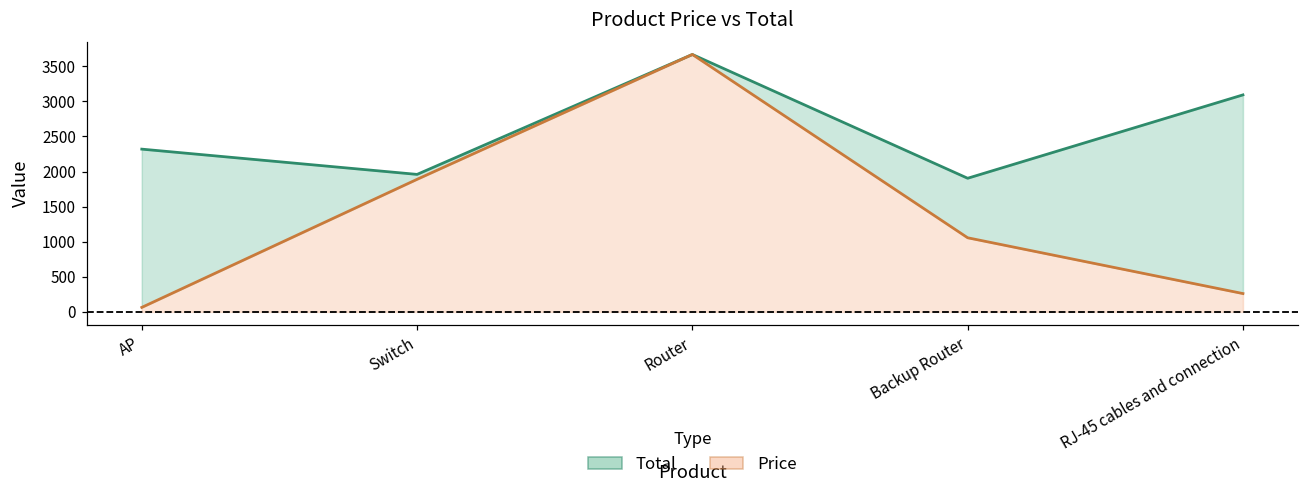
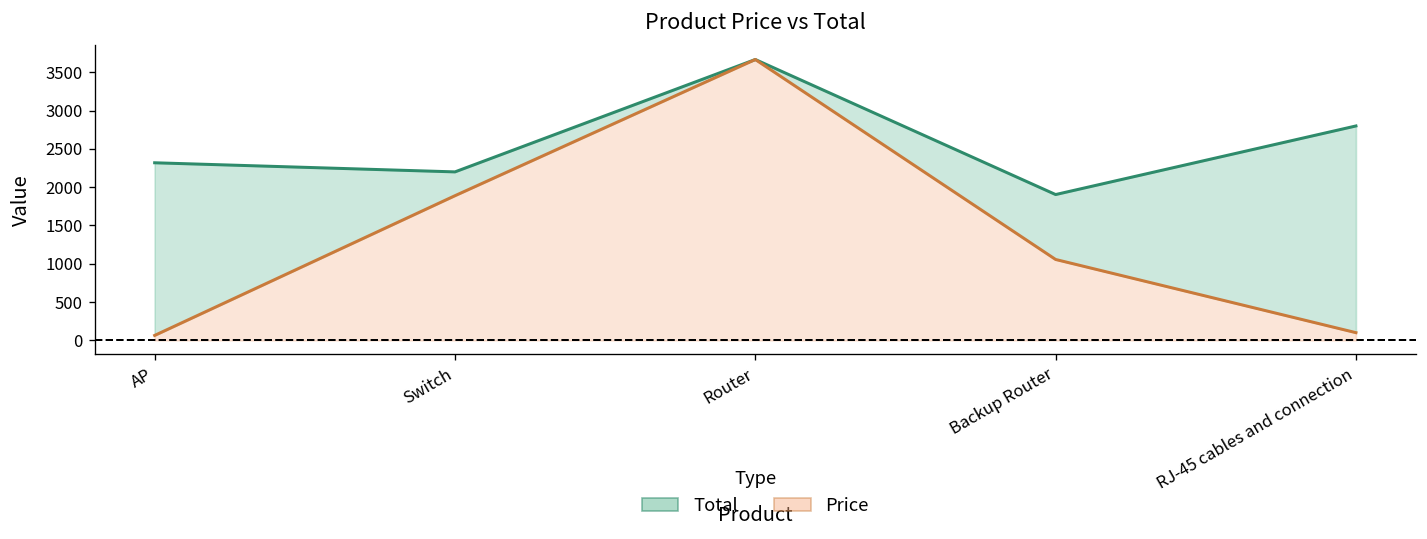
  {
    "Total": {
      "AP": 2300,
-     "Switch": 2000,
+     "Switch": 2200,
      "Backup Router": 1900,
-     "RJ-45 cables and connection": 3100
+     "RJ-45 cables and connection": 2800
    },
    "Price": {
      "AP": 100,
      "Switch": 1900,
      "Backup Router": 1100,
-     "RJ-45 cables and connection": 300
+     "RJ-45 cables and connection": 100
    }
  }
